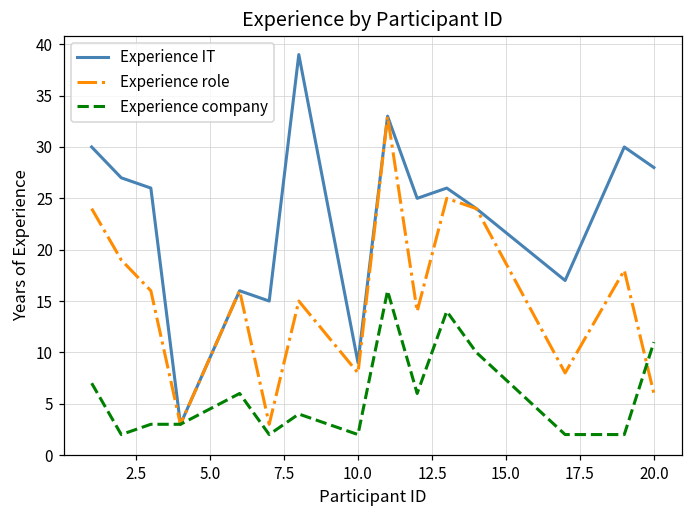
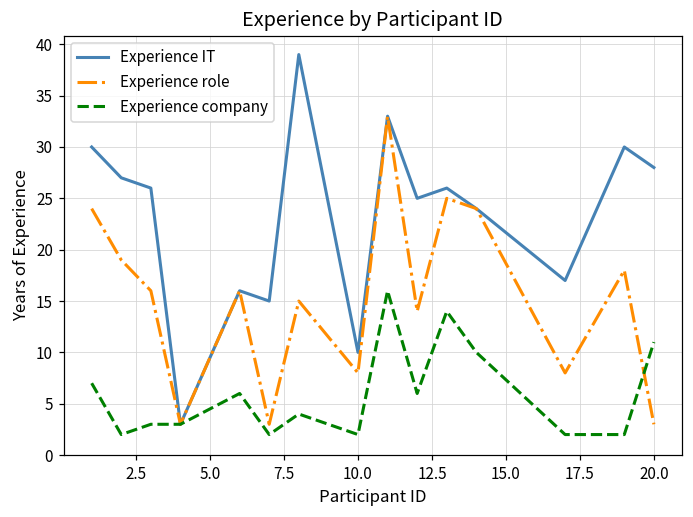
  {
    "Experience IT": {
-     "10.0": 9,
+     "10.0": 10,
      "20.0": 28
    },
    "Experience role": {
      "10.0": 8,
-     "20.0": 6
+     "20.0": 3
    },
    "Experience company": {
      "10.0": 2,
      "20.0": 11
    }
  }
